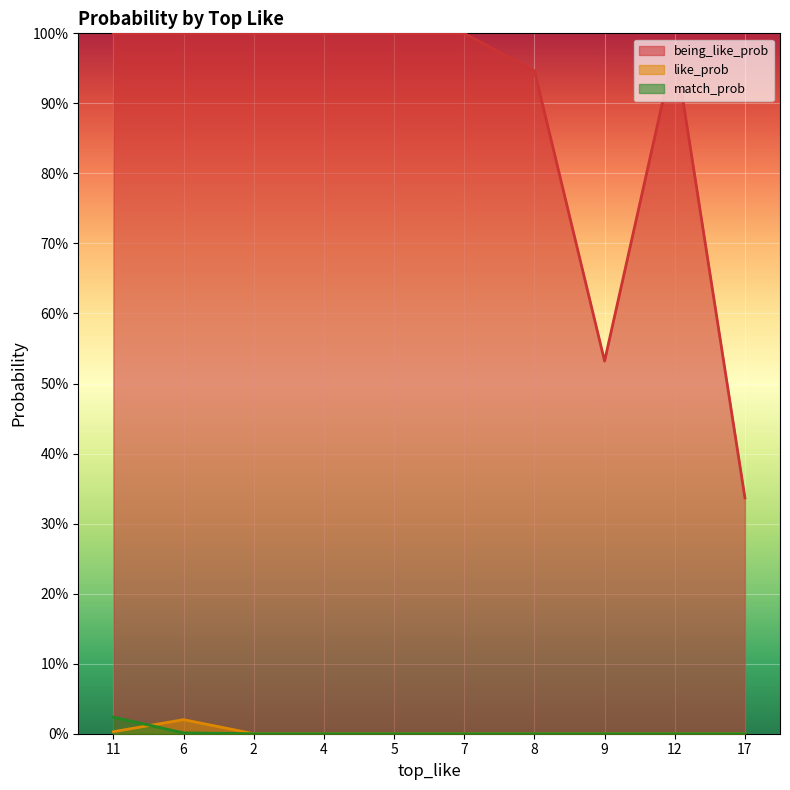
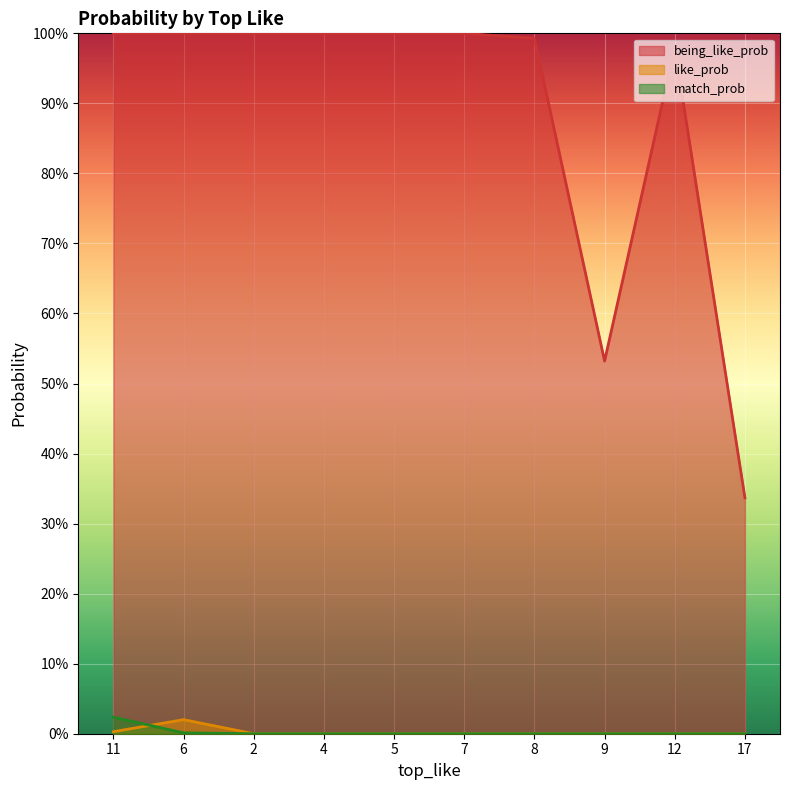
  {
    "being_like_prob": {
      "11": "100%",
      "6": "100%",
      "2": "100%",
      "4": "100%",
      "5": "100%",
      "7": "100%",
-     "8": "95%",
+     "8": "99%",
      "9": "53%",
      "17": "34%"
    },
    "like_prob": {
      "11": "0%",
      "6": "2%"
    },
    "match_prob": {
      "11": "2%",
      "6": "0%"
    }
  }
